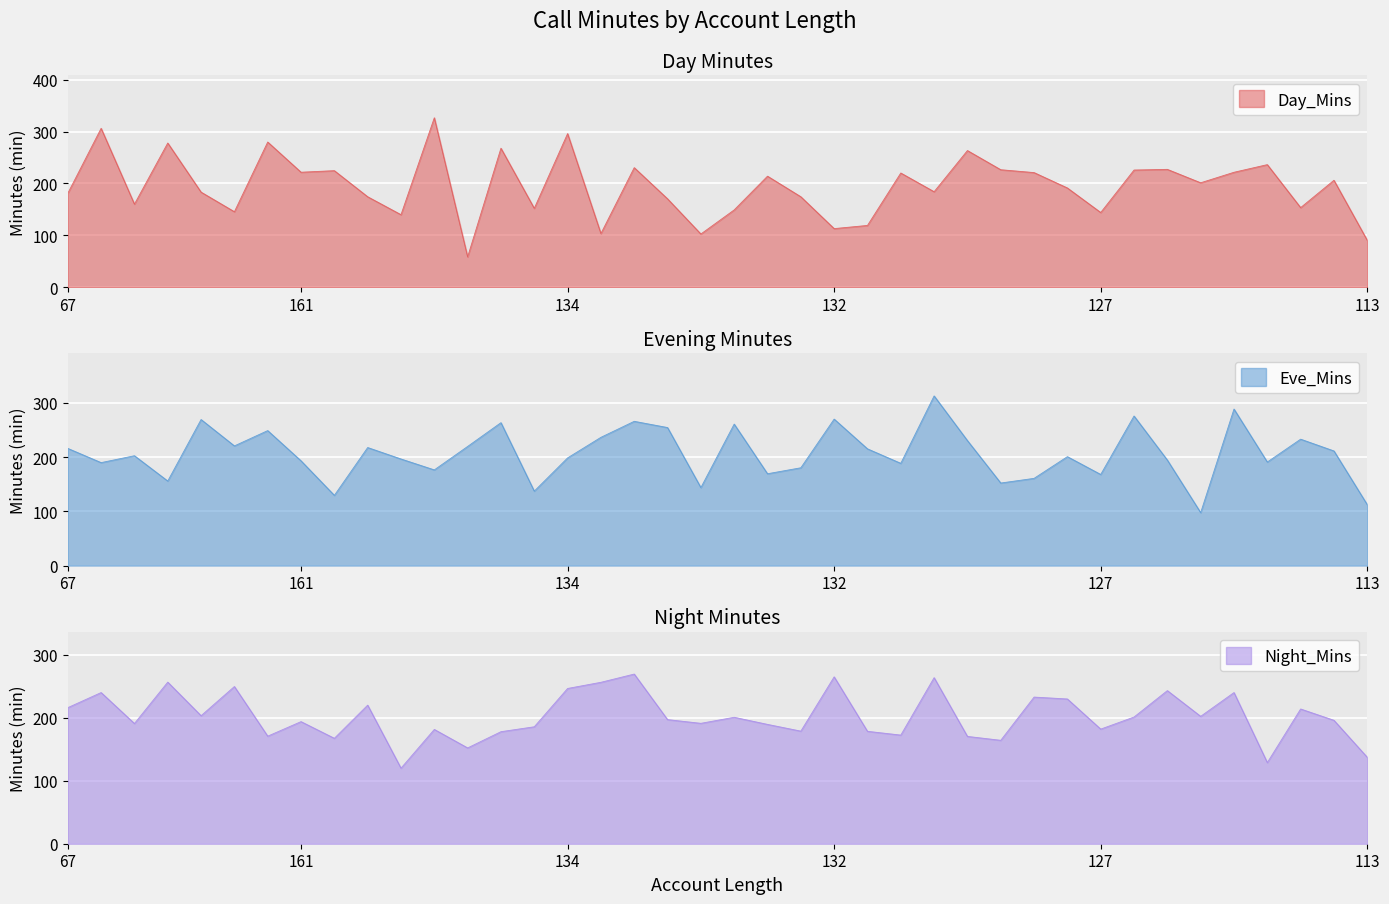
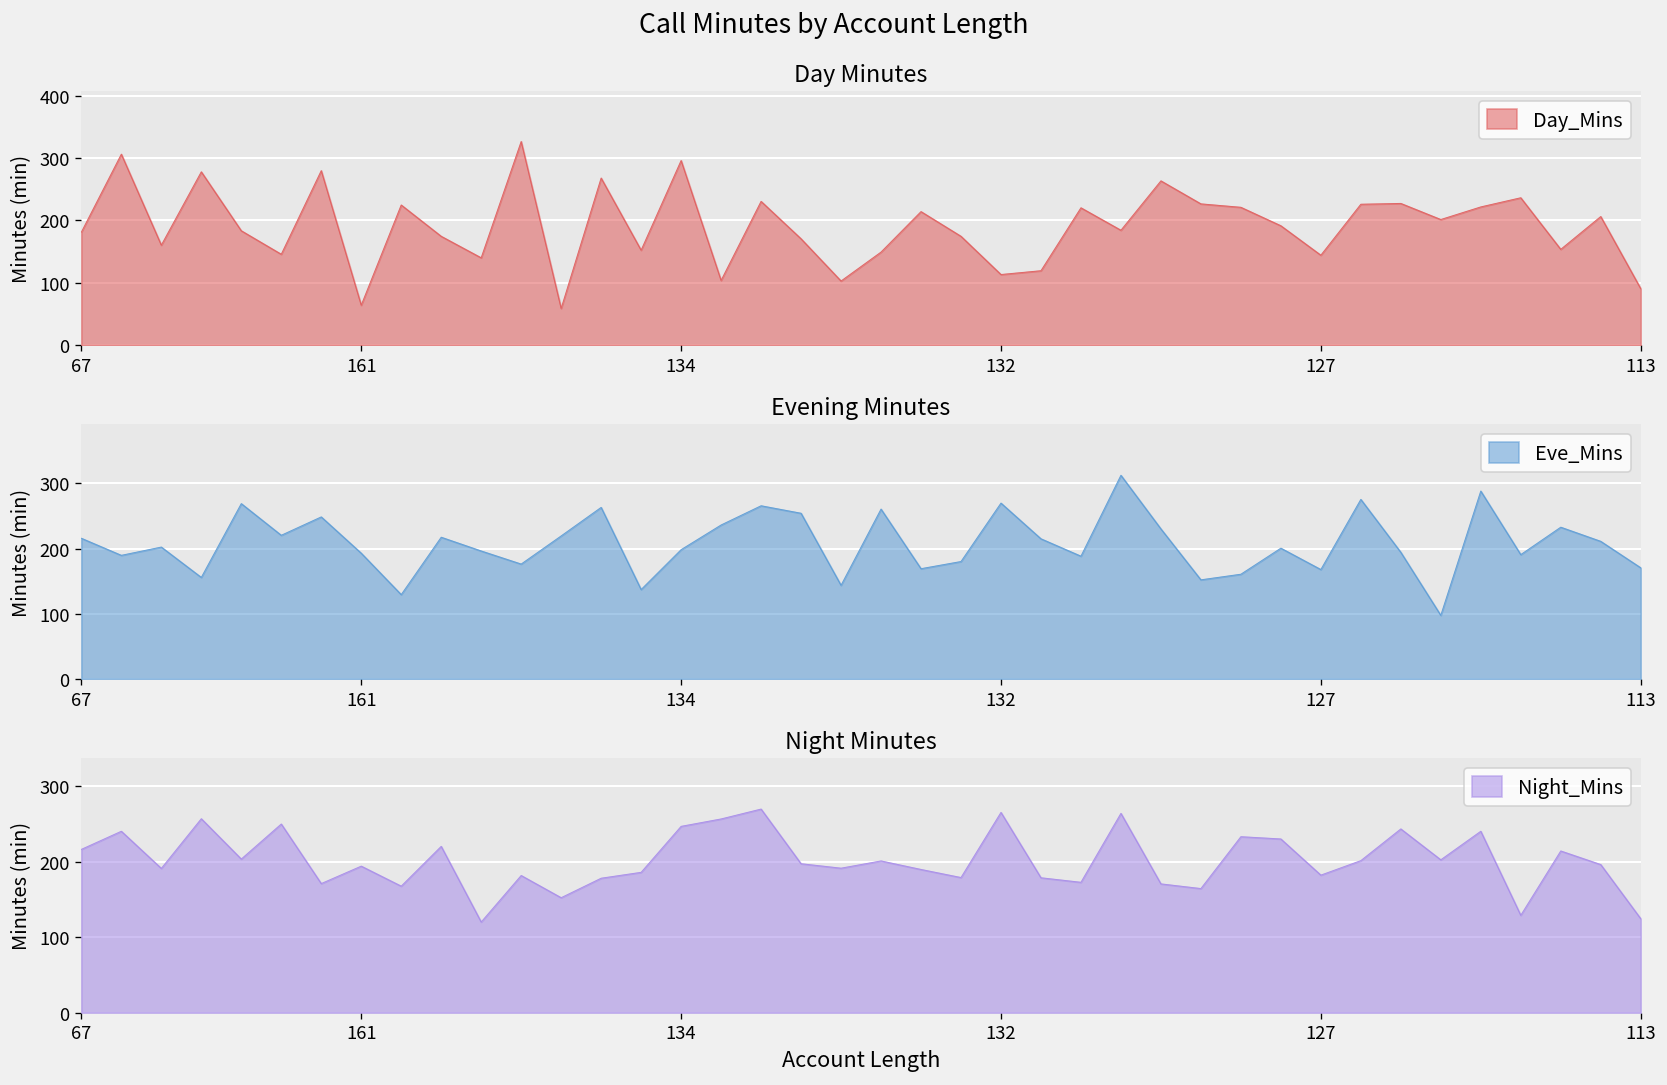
  {
    "Day Minutes": {
      "67": 180,
-     "161": 220,
+     "161": 60,
      "134": 300,
      "132": 110,
      "127": 140,
      "113": 90
    },
    "Evening Minutes": {
      "67": 220,
      "161": 190,
      "134": 200,
      "132": 270,
      "127": 170,
-     "113": 110
+     "113": 170
    },
    "Night Minutes": {
      "67": 220,
      "161": 190,
      "134": 250,
      "132": 270,
      "127": 180,
-     "113": 140
+     "113": 120
    }
  }
